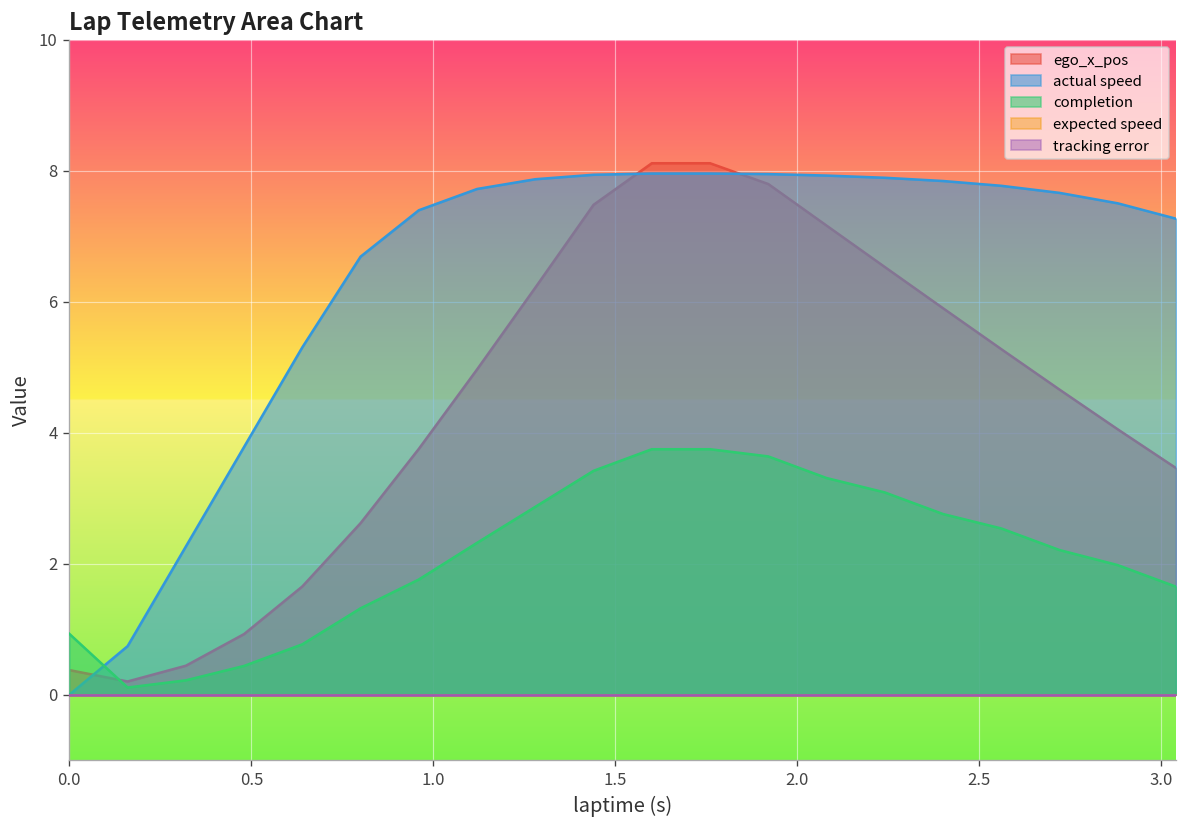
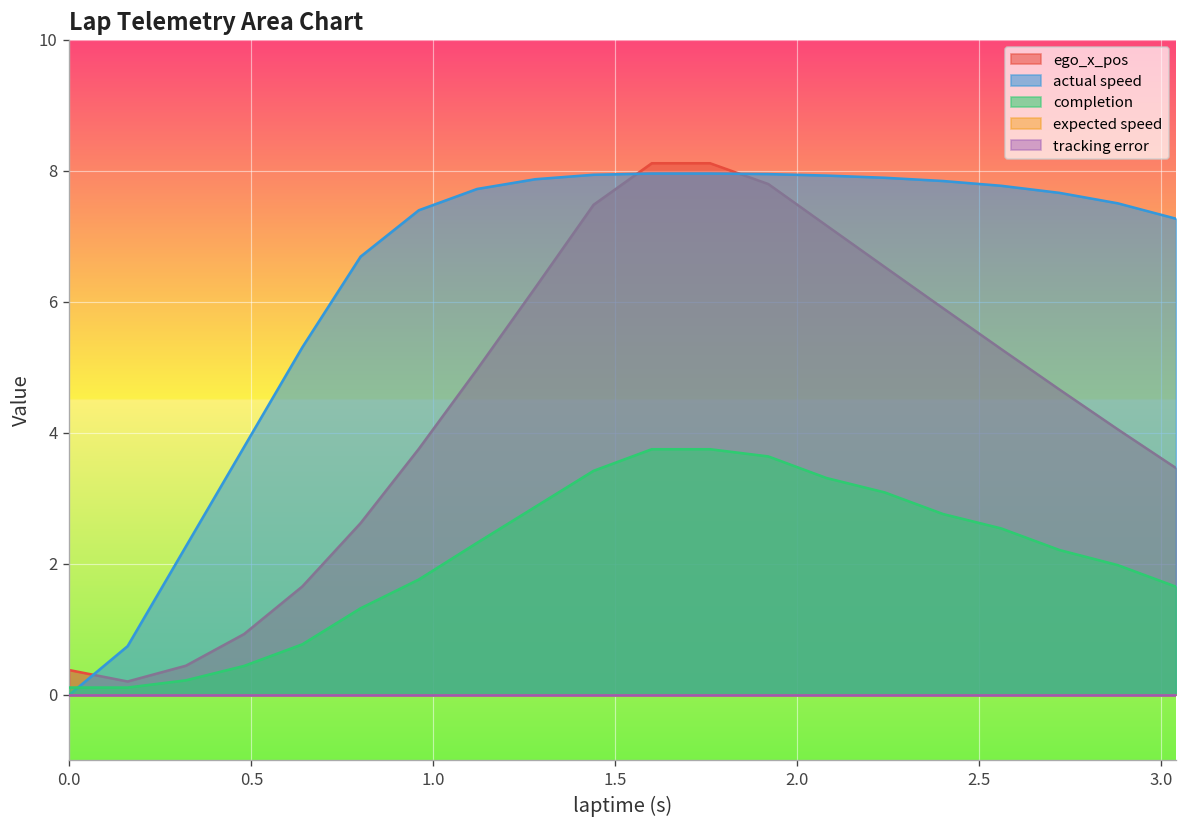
  {
    "ego_x_pos": {
      "0.0": 0.4
    },
    "completion": {
-     "0.0": 0.9
+     "0.0": 0.1
    }
  }
